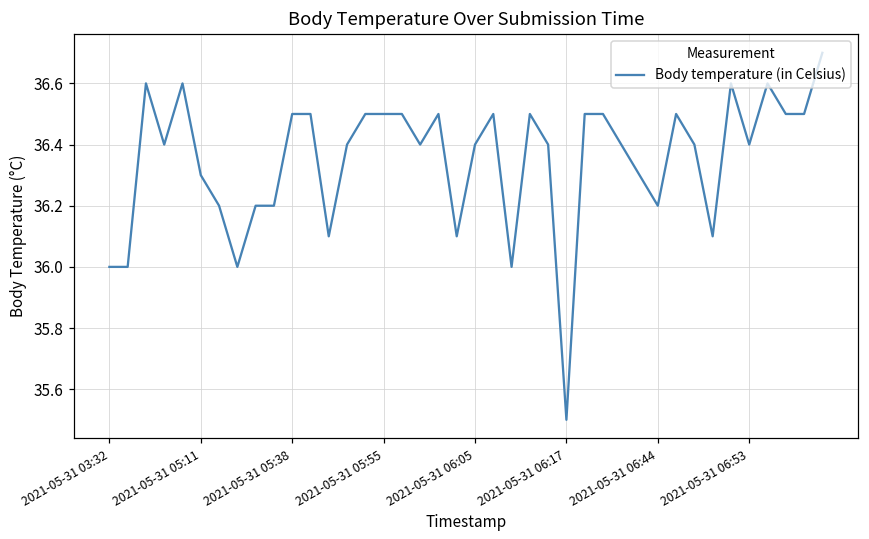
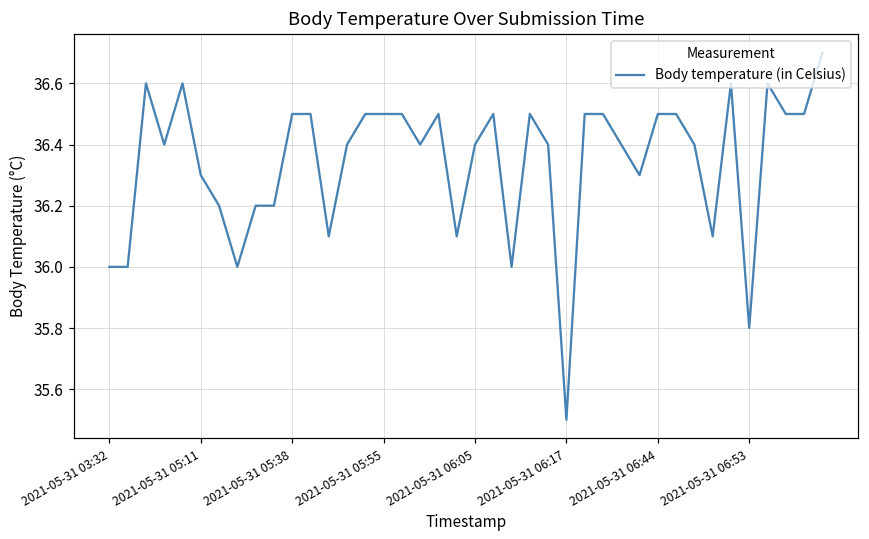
  {
    "2021-05-31 03:32": 36.0,
    "2021-05-31 05:11": 36.3,
    "2021-05-31 05:55": 36.5,
-   "2021-05-31 06:44": 36.2,
-   "2021-05-31 06:53": 36.4
+   "2021-05-31 06:44": 36.5,
+   "2021-05-31 06:53": 35.8
  }
